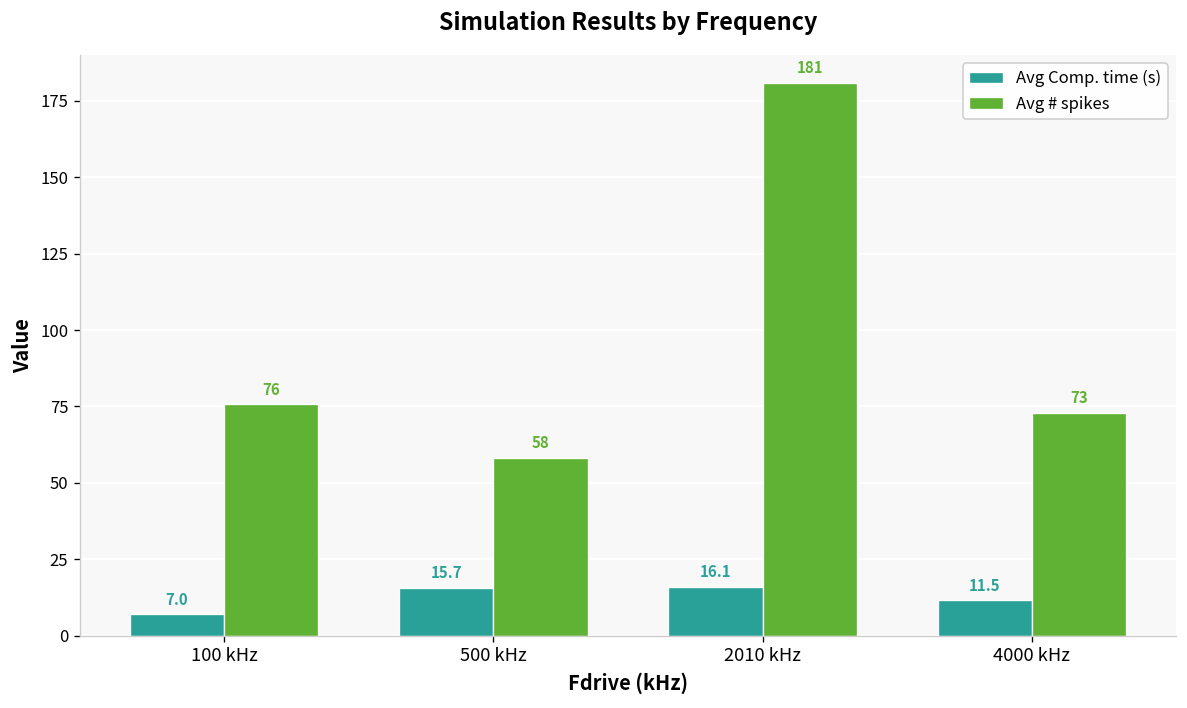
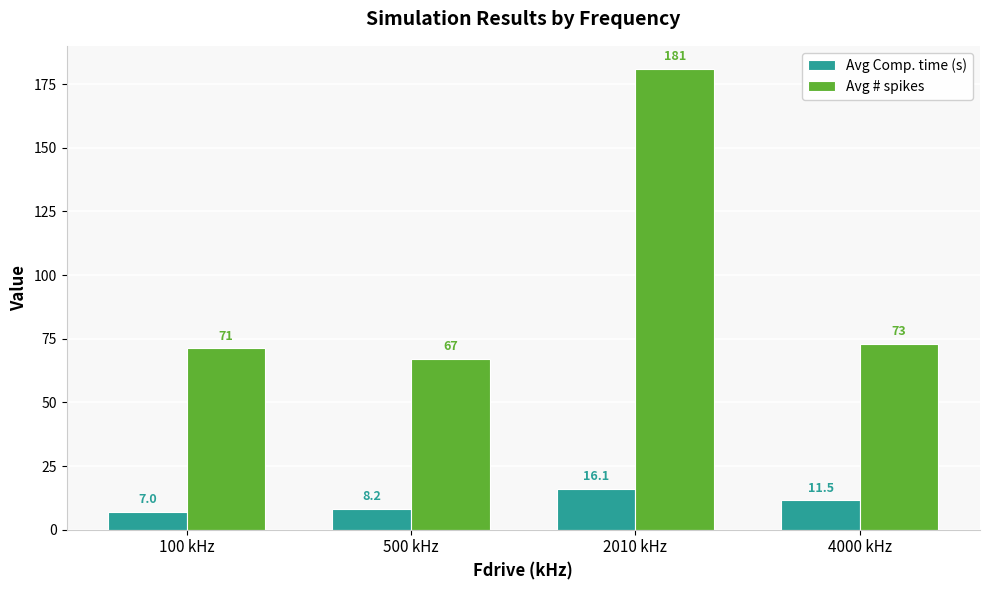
  {
    "Avg Comp. time (s)": {
      "100 kHz": 7.0,
-     "500 kHz": 15.7,
+     "500 kHz": 8.2,
      "2010 kHz": 16.1,
      "4000 kHz": 11.5
    },
    "Avg # spikes": {
-     "100 kHz": 76,
-     "500 kHz": 58,
+     "100 kHz": 71,
+     "500 kHz": 67,
      "2010 kHz": 181,
      "4000 kHz": 73
    }
  }
